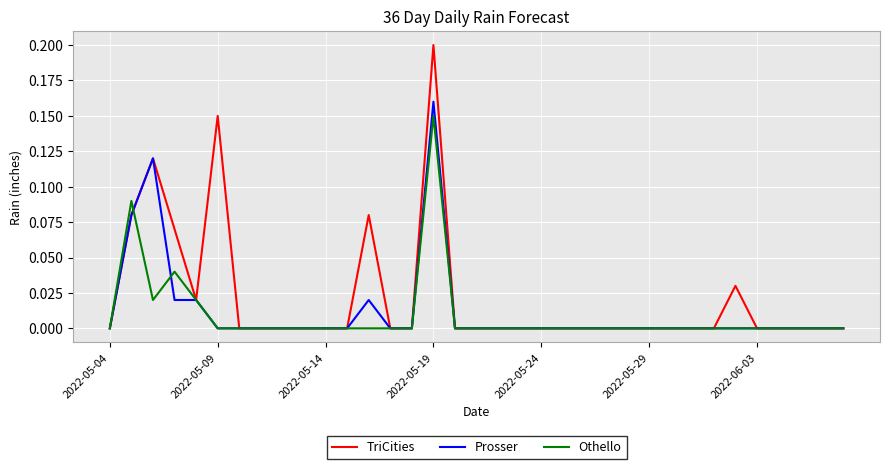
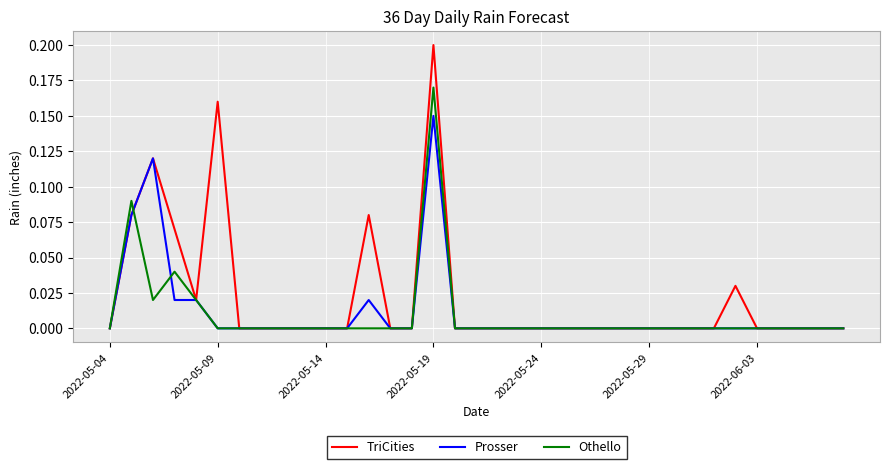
  {
    "TriCities": {
-     "2022-05-09": 0.15,
+     "2022-05-09": 0.16,
      "2022-05-19": 0.20
    },
    "Prosser": {
-     "2022-05-19": 0.16
+     "2022-05-19": 0.15
    },
    "Othello": {
-     "2022-05-19": 0.15
+     "2022-05-19": 0.17
    }
  }
